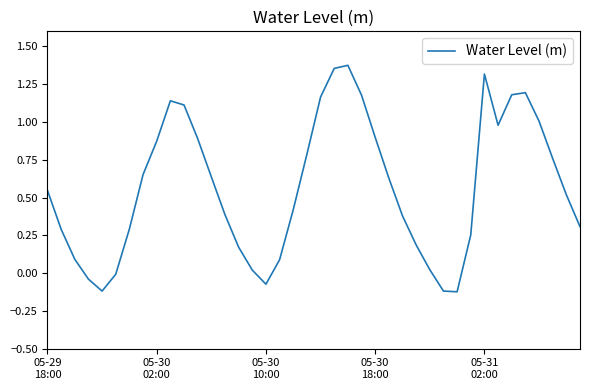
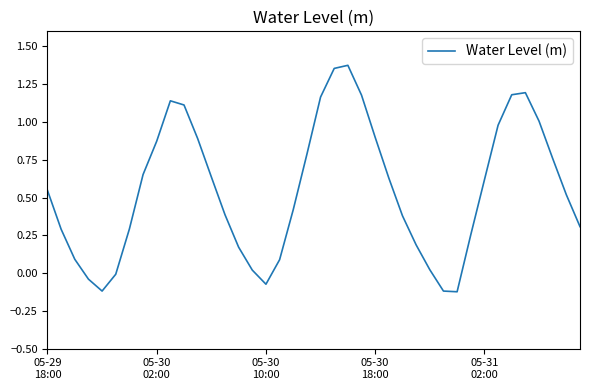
  {
    "05-29 18:00": 0.55,
    "05-30 02:00": 0.87,
    "05-30 10:00": -0.07,
    "05-30 18:00": 0.90,
-   "05-31 02:00": 1.32
+   "05-31 02:00": 0.62
  }
